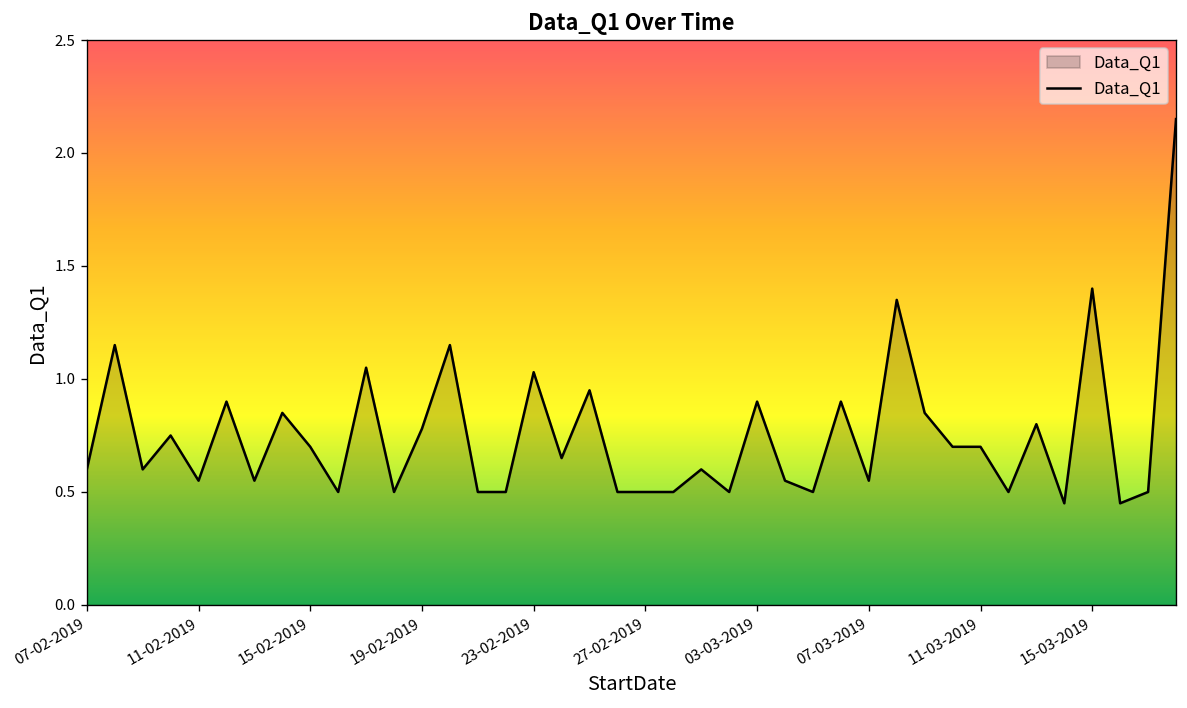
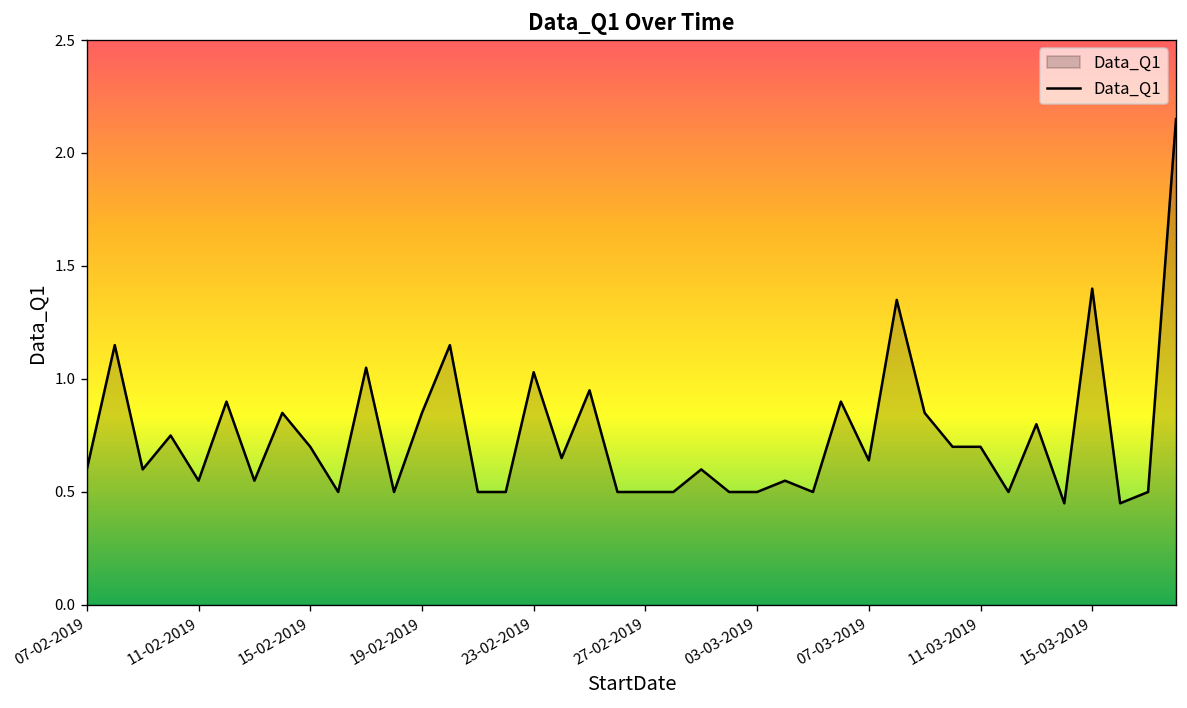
  {
    "07-02-2019": 0.60,
    "11-02-2019": 0.55,
    "15-02-2019": 0.70,
-   "19-02-2019": 0.78,
+   "19-02-2019": 0.85,
    "23-02-2019": 1.03,
    "27-02-2019": 0.50,
-   "03-03-2019": 0.9,
-   "07-03-2019": 0.55,
+   "03-03-2019": 0.5,
+   "07-03-2019": 0.64,
    "11-03-2019": 0.70,
    "15-03-2019": 1.40
  }
